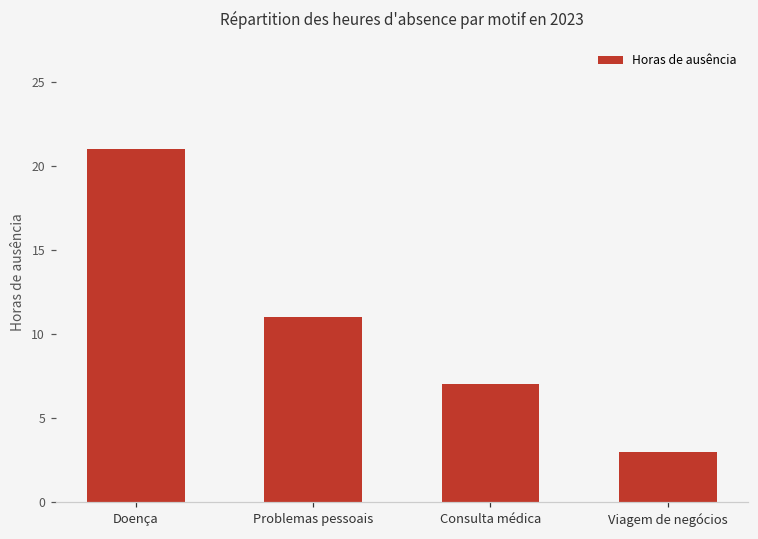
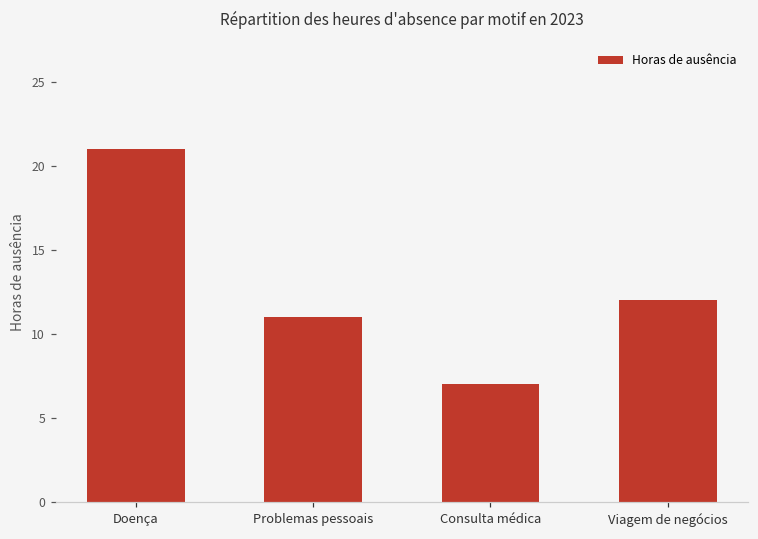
  {
    "Doença": 21,
    "Problemas pessoais": 11,
    "Consulta médica": 7,
-   "Viagem de negócios": 3
+   "Viagem de negócios": 12
  }
